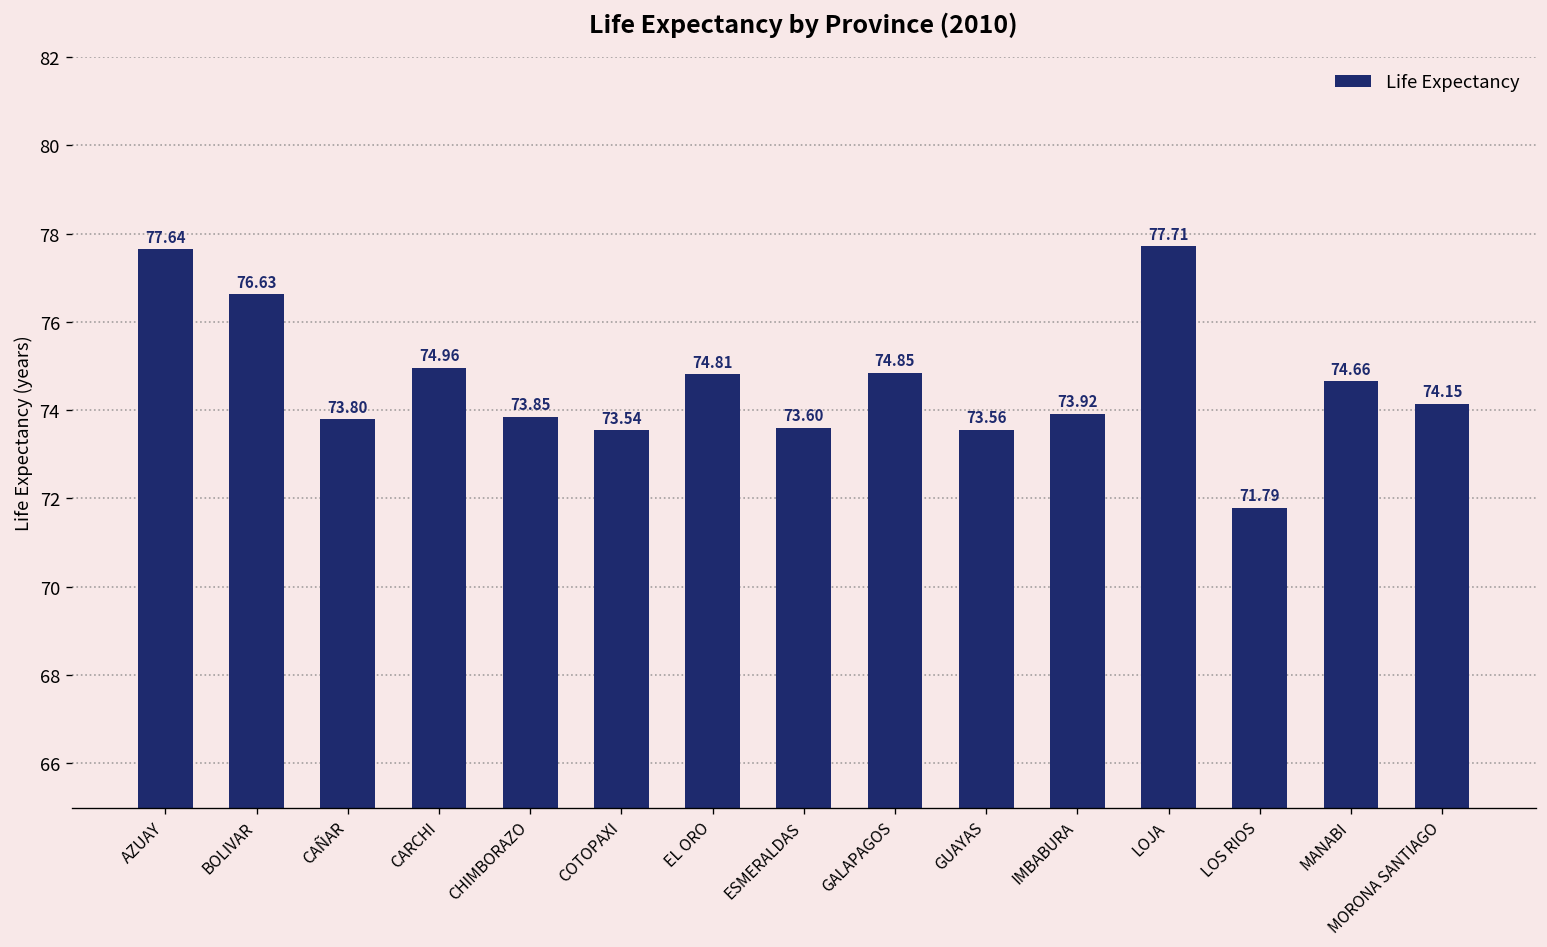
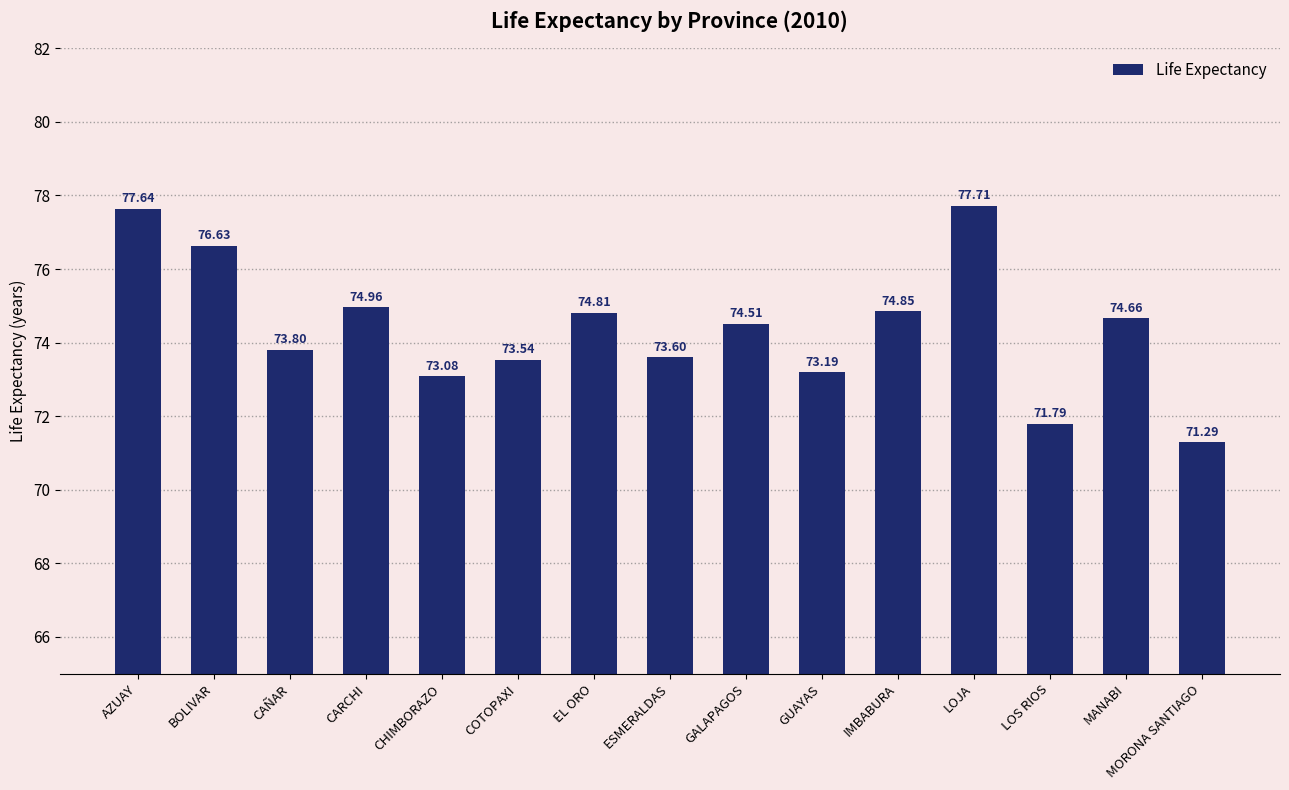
  {
    "AZUAY": 77.64,
    "BOLIVAR": 76.63,
    "CAÑAR": 73.80,
    "CARCHI": 74.96,
-   "CHIMBORAZO": 73.85,
+   "CHIMBORAZO": 73.08,
    "COTOPAXI": 73.54,
    "EL ORO": 74.81,
    "ESMERALDAS": 73.60,
-   "GALAPAGOS": 74.85,
-   "GUAYAS": 73.56,
-   "IMBABURA": 73.92,
+   "GALAPAGOS": 74.51,
+   "GUAYAS": 73.19,
+   "IMBABURA": 74.85,
    "LOJA": 77.71,
    "LOS RIOS": 71.79,
    "MANABI": 74.66,
-   "MORONA SANTIAGO": 74.15
+   "MORONA SANTIAGO": 71.29
  }
